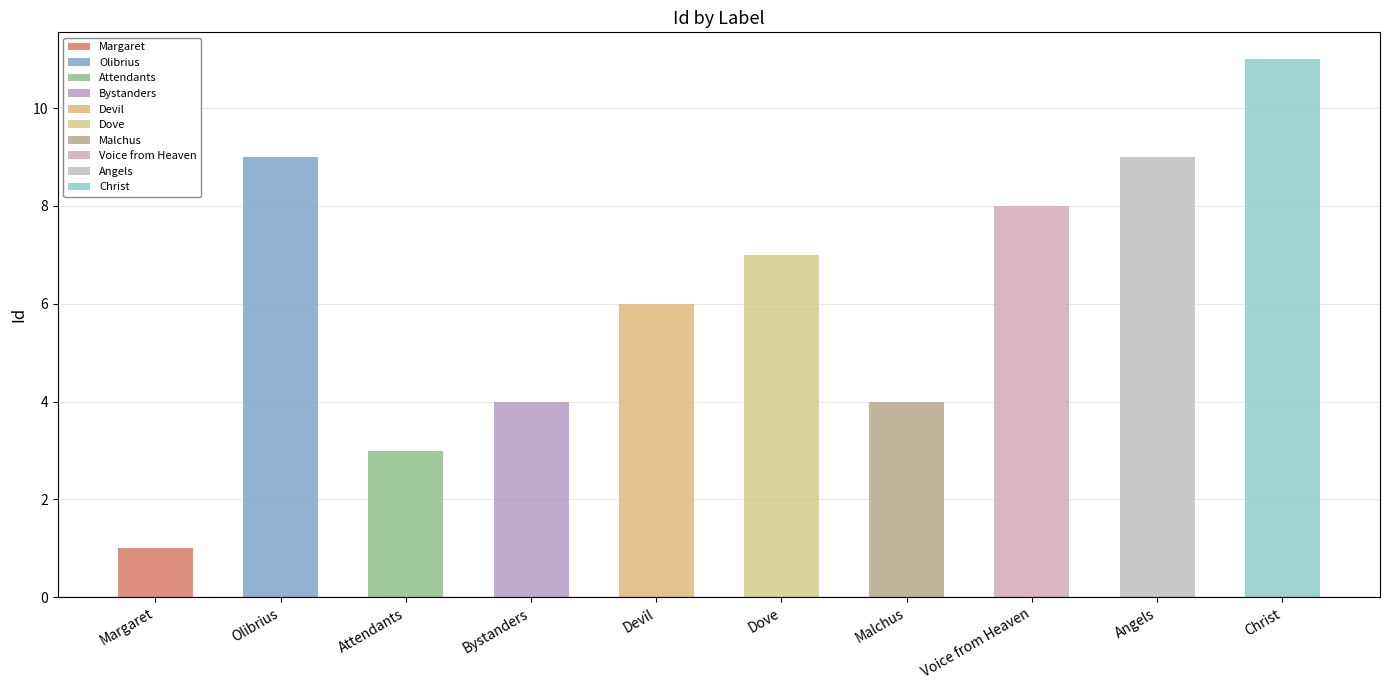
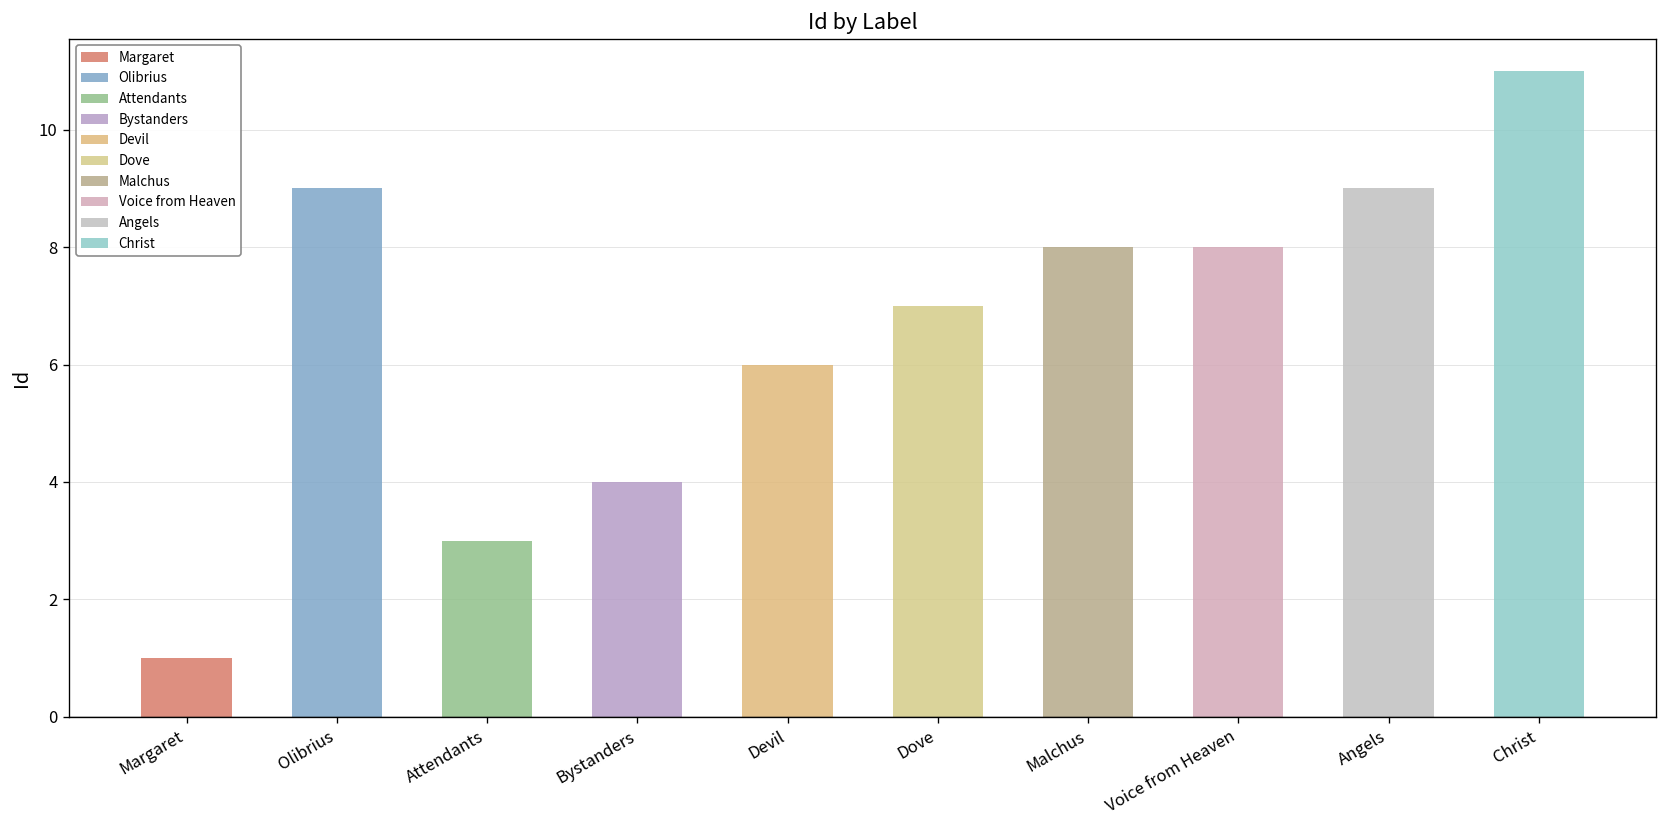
  {
    "Margaret": 1,
    "Olibrius": 9,
    "Attendants": 3,
    "Bystanders": 4,
    "Devil": 6,
    "Dove": 7,
-   "Malchus": 4,
+   "Malchus": 8,
    "Voice from Heaven": 8,
    "Angels": 9,
    "Christ": 11
  }
